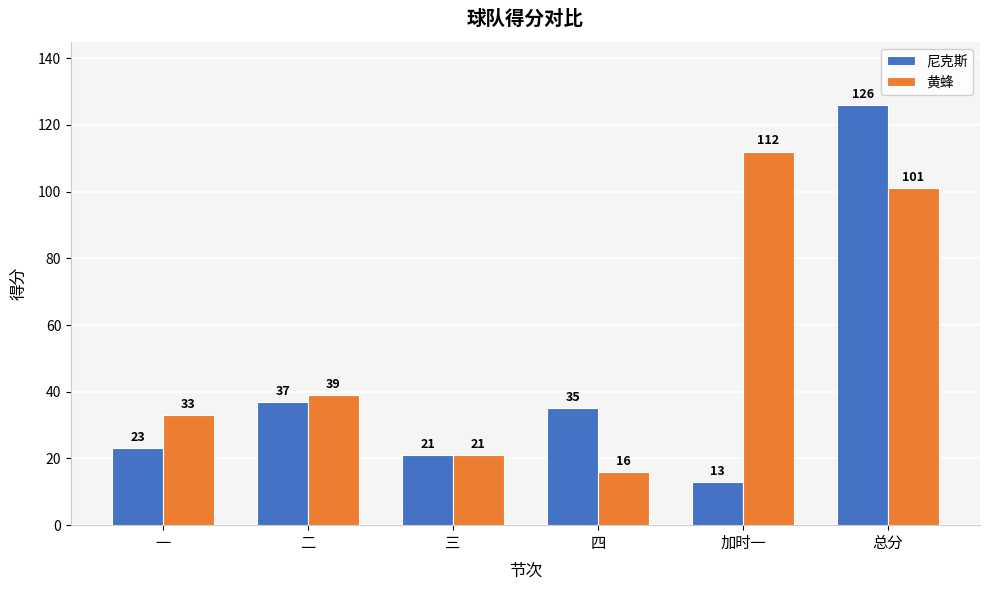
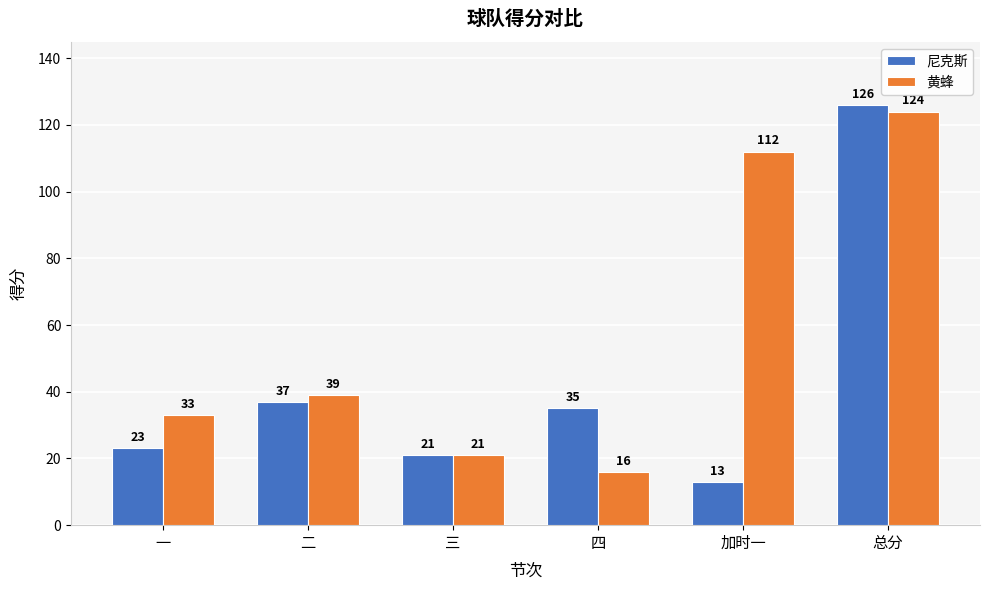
  {
    "尼克斯": {
      "一": 23,
      "二": 37,
      "三": 21,
      "四": 35,
      "加时一": 13,
      "总分": 126
    },
    "黄蜂": {
      "一": 33,
      "二": 39,
      "三": 21,
      "四": 16,
      "加时一": 112,
-     "总分": 101
+     "总分": 124
    }
  }
